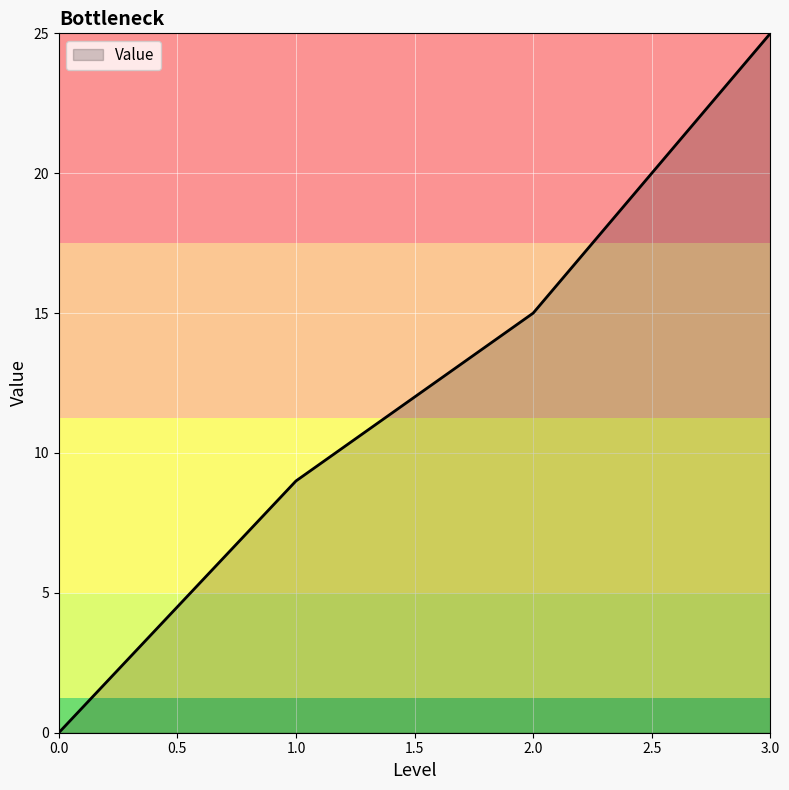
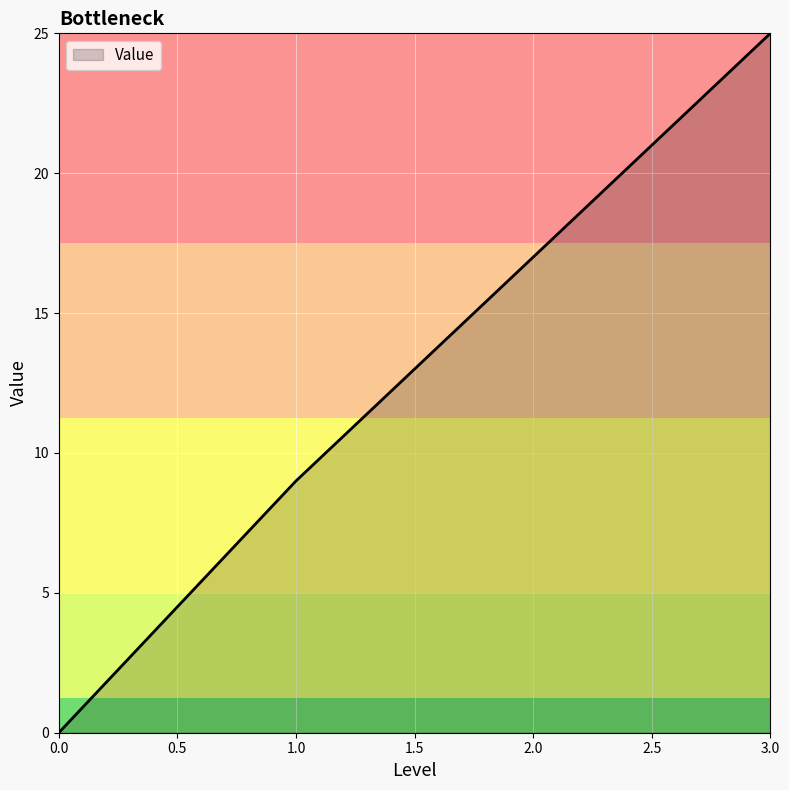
  {
    "0.0": 0,
    "1.0": 9,
-   "2.0": 15,
+   "2.0": 17,
    "3.0": 25
  }
